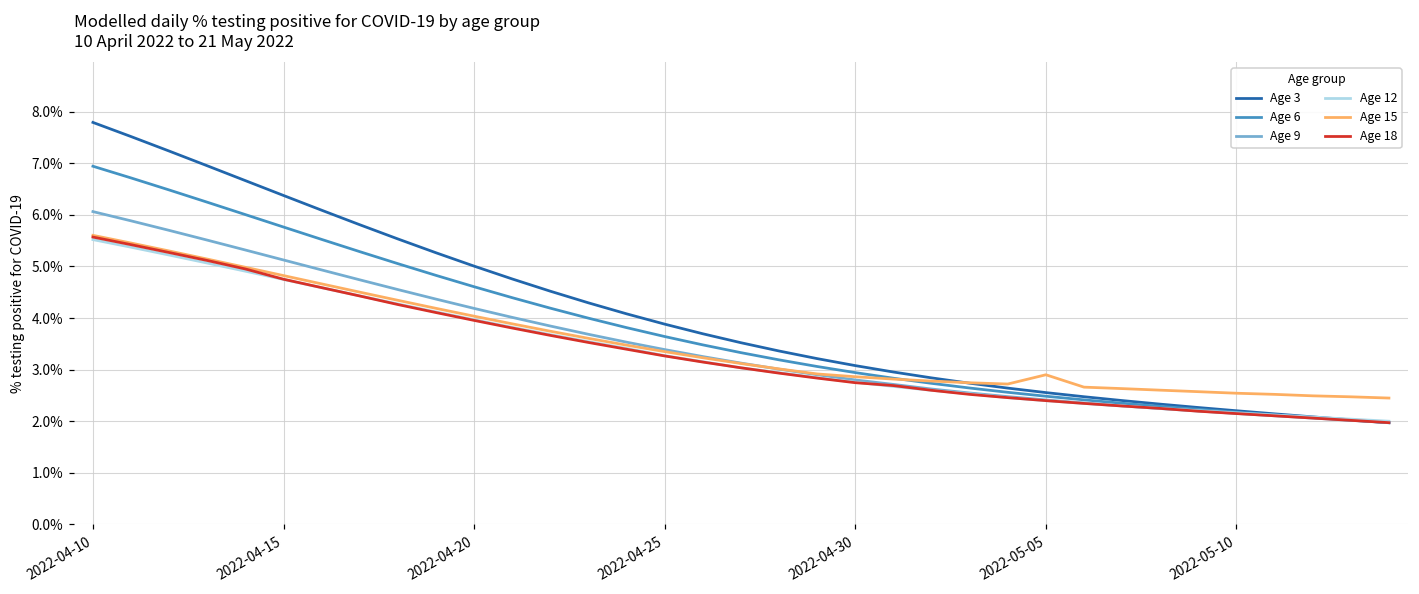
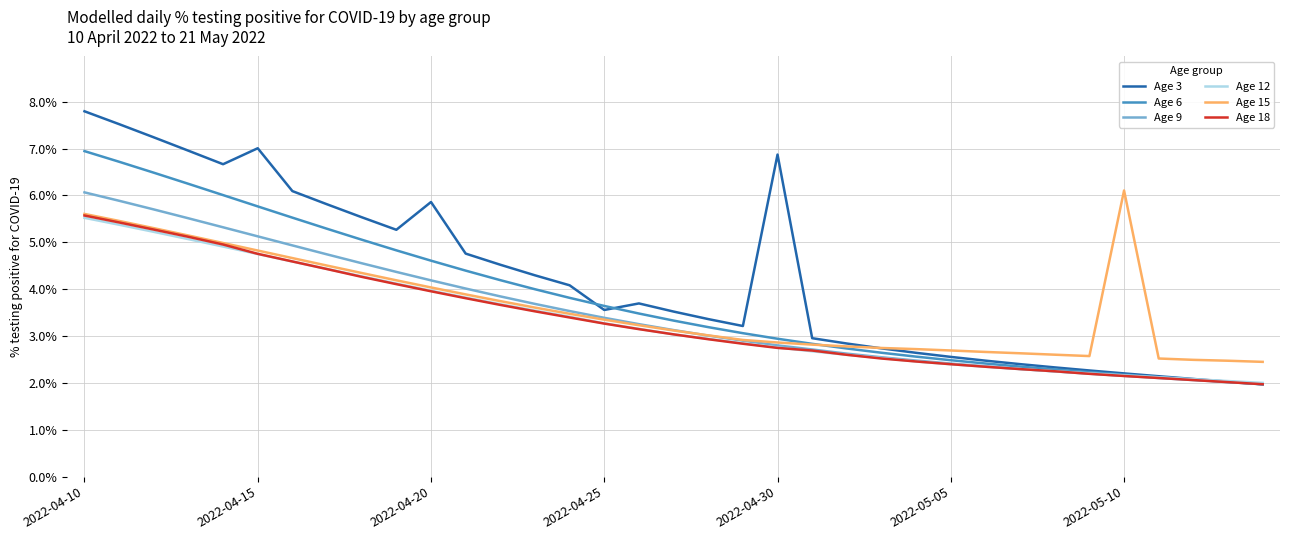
  {
    "Age 3": {
      "2022-04-10": "7.8%",
-     "2022-04-15": "6.4%",
-     "2022-04-20": "5.0%",
-     "2022-04-25": "3.9%",
-     "2022-04-30": "3.1%",
+     "2022-04-15": "7.0%",
+     "2022-04-20": "5.9%",
+     "2022-04-25": "3.6%",
+     "2022-04-30": "6.9%",
      "2022-05-05": "2.6%"
    },
    "Age 15": {
      "2022-04-15": "4.8%",
      "2022-04-20": "4.0%",
      "2022-04-30": "2.9%",
-     "2022-05-05": "2.9%",
-     "2022-05-10": "2.5%"
+     "2022-05-05": "2.7%",
+     "2022-05-10": "6.1%"
    }
  }
